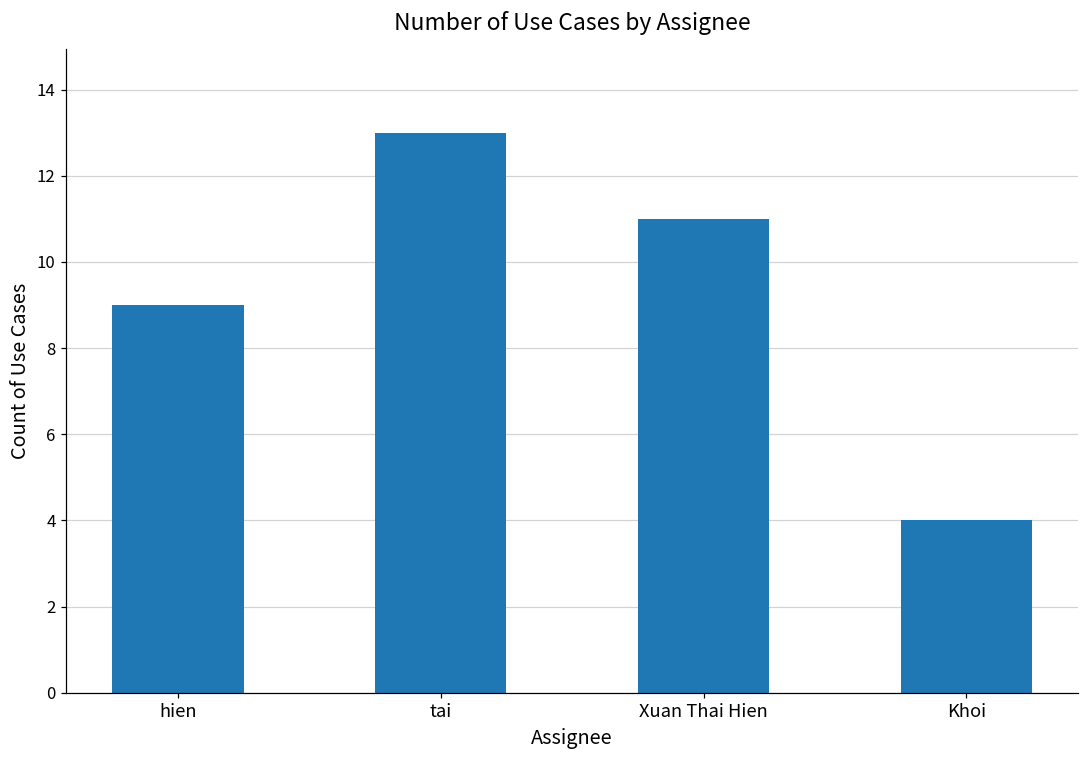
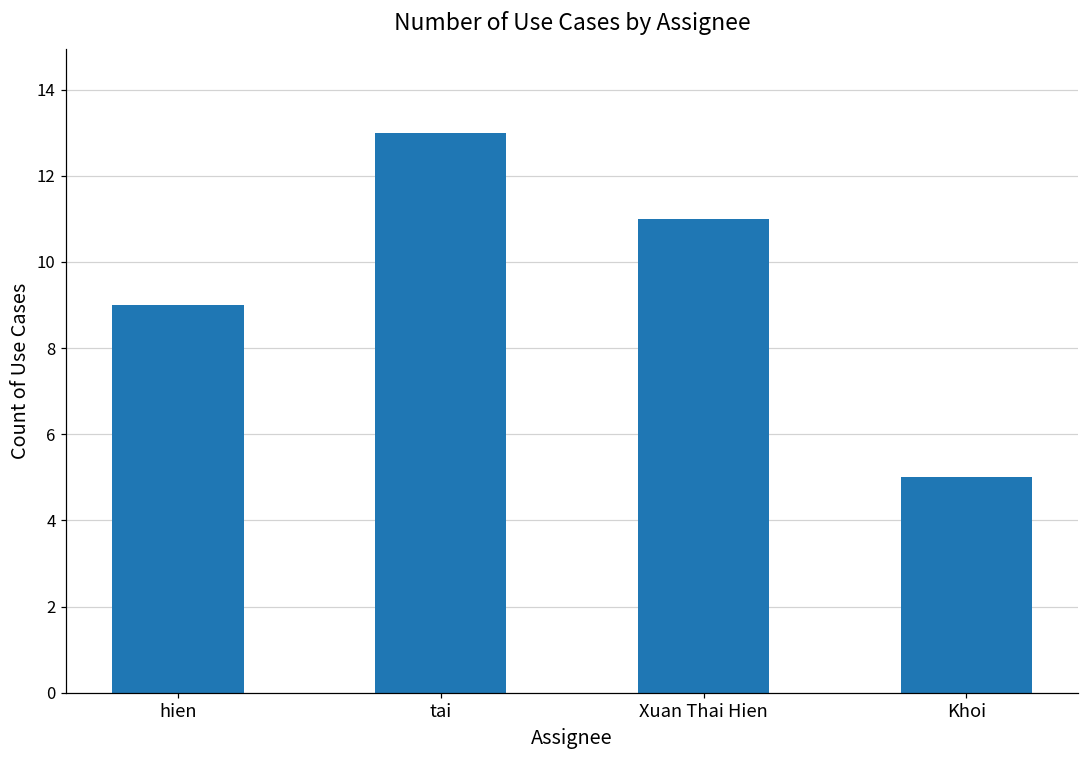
  {
    "hien": 9,
    "tai": 13,
    "Xuan Thai Hien": 11,
-   "Khoi": 4
+   "Khoi": 5
  }
